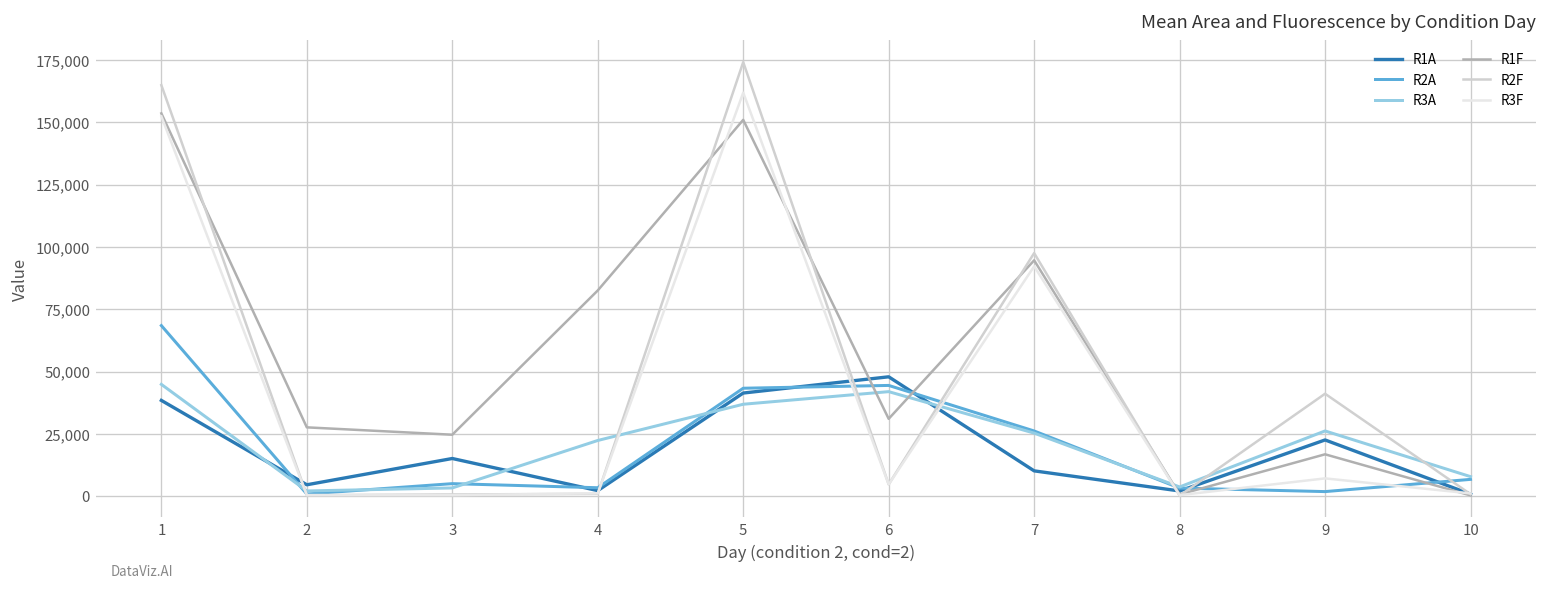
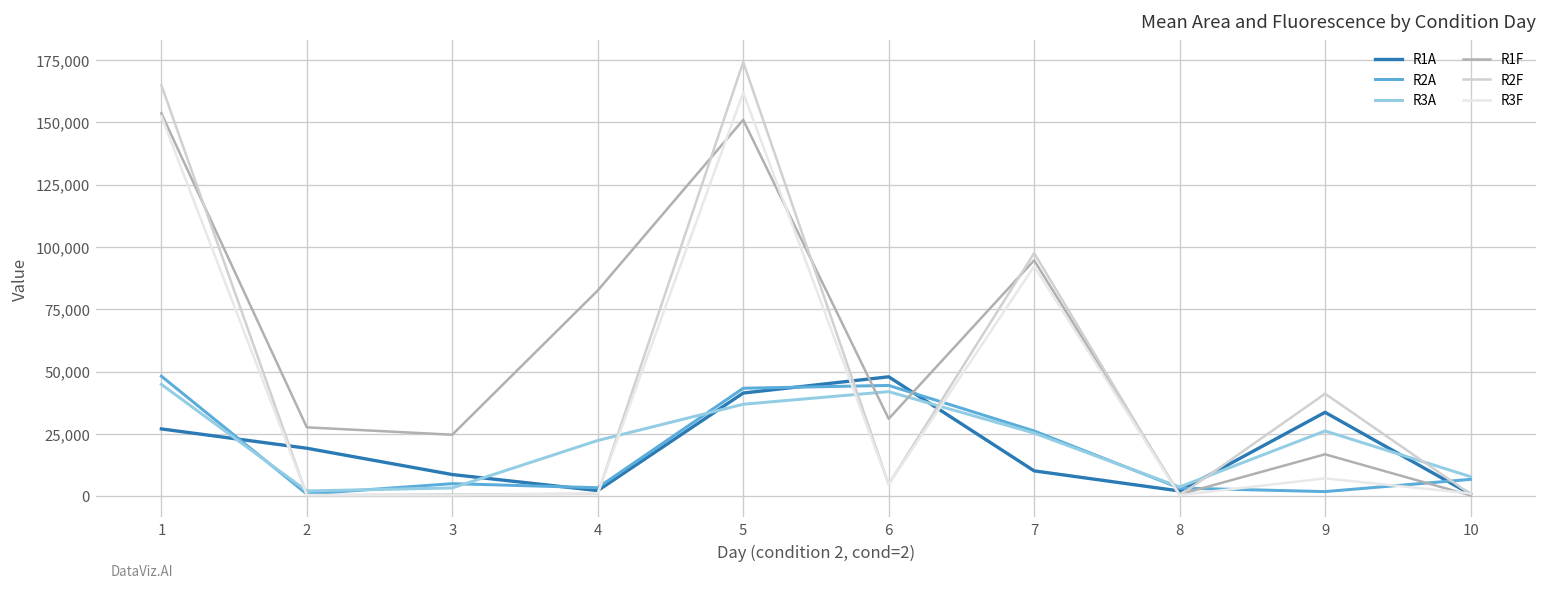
  {
    "R1A": {
-     "1": "39,000",
-     "2": "5,000",
-     "3": "15,000",
+     "1": "27,000",
+     "2": "19,000",
+     "3": "9,000",
      "5": "41,000",
      "6": "48,000",
      "7": "10,000",
-     "9": "23,000"
+     "9": "34,000"
    },
    "R2A": {
-     "1": "69,000",
+     "1": "48,000",
      "3": "5,000",
      "5": "43,000",
      "6": "45,000",
      "9": "2,000"
    },
    "R3A": {
      "1": "45,000",
      "2": "2,000",
      "3": "3,000",
      "4": "22,000",
      "5": "37,000",
      "6": "42,000",
      "9": "26,000"
    }
  }
